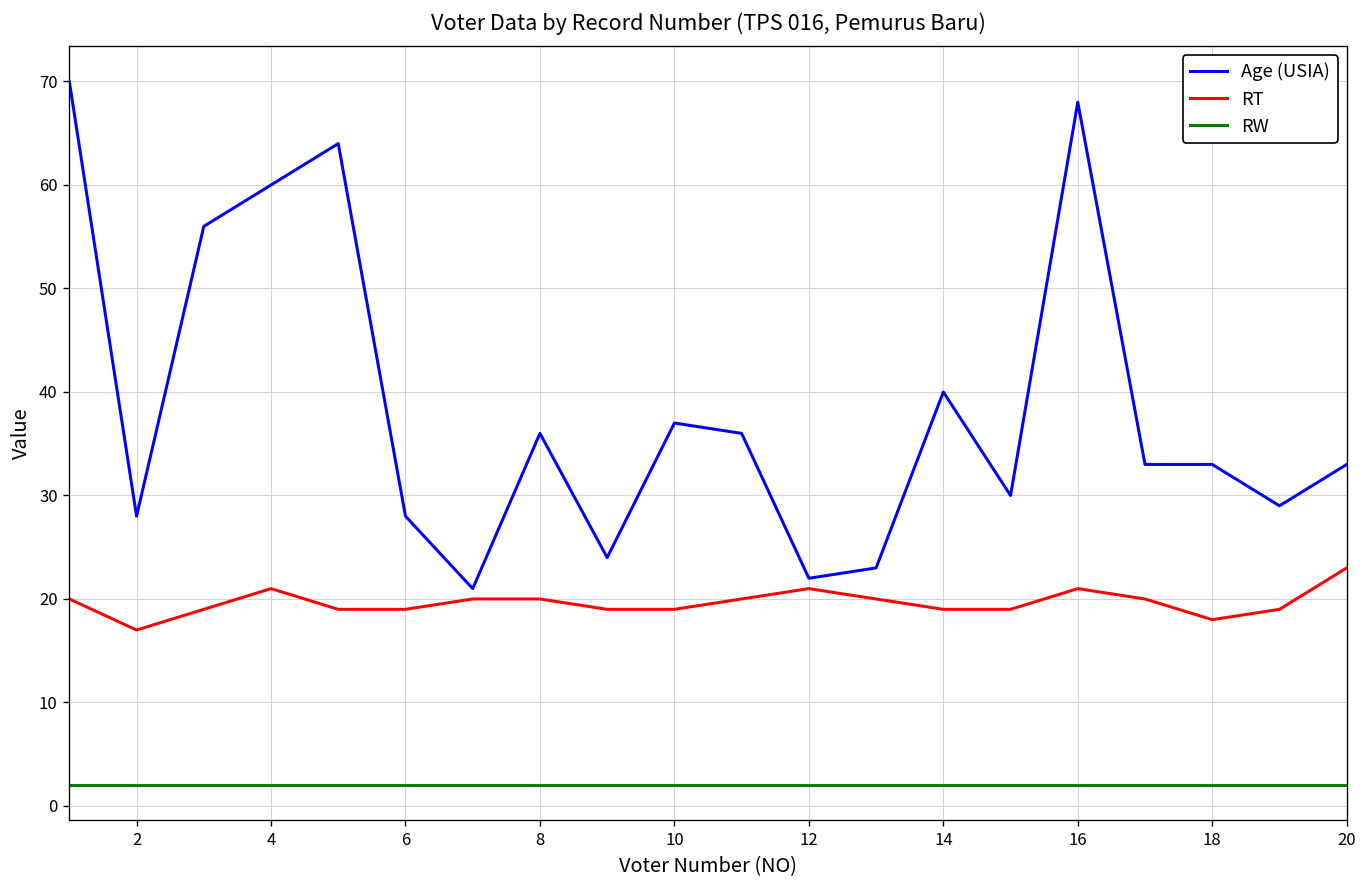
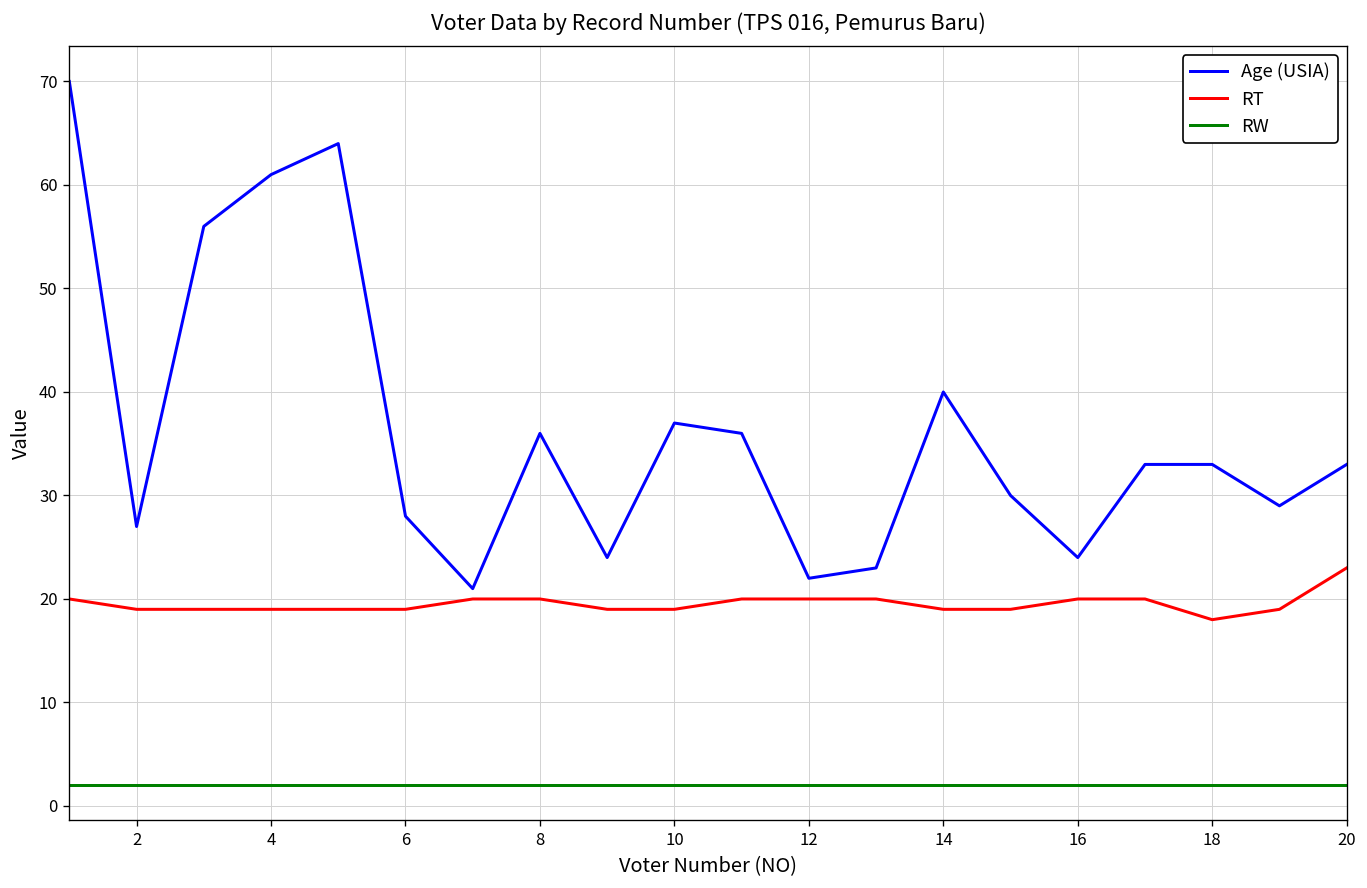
  {
    "Age (USIA)": {
-     "2": 28,
-     "4": 60,
+     "2": 27,
+     "4": 61,
      "6": 28,
      "8": 36,
      "10": 37,
      "12": 22,
      "14": 40,
-     "16": 68,
+     "16": 24,
      "18": 33,
      "20": 33
    },
    "RT": {
-     "2": 17,
-     "4": 21,
+     "2": 19,
+     "4": 19,
      "6": 19,
      "8": 20,
      "10": 19,
-     "12": 21,
+     "12": 20,
      "14": 19,
-     "16": 21,
+     "16": 20,
      "18": 18,
      "20": 23
    },
    "RW": {
      "2": 2,
      "4": 2,
      "6": 2,
      "8": 2,
      "10": 2,
      "12": 2,
      "14": 2,
      "16": 2,
      "18": 2,
      "20": 2
    }
  }
